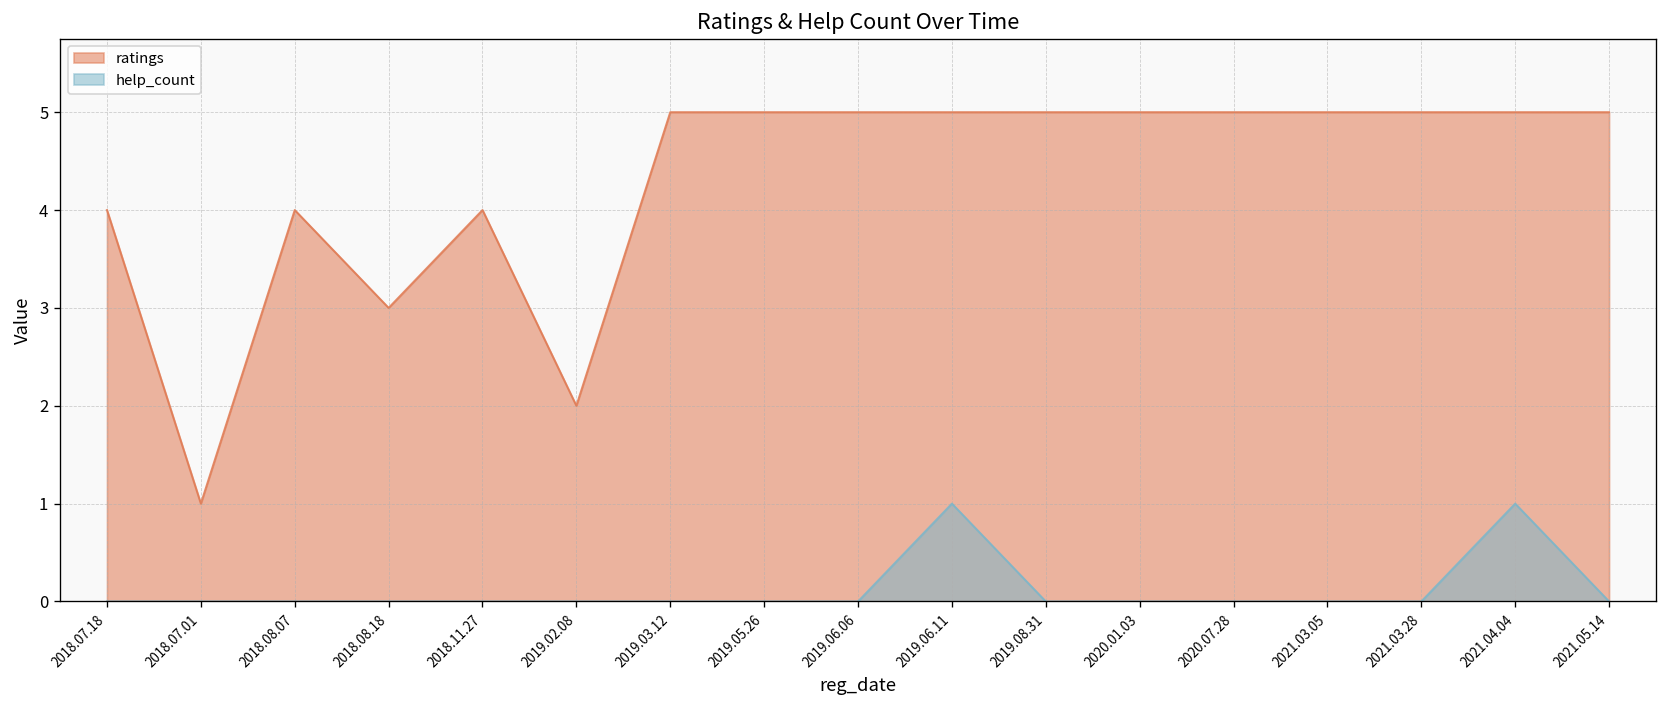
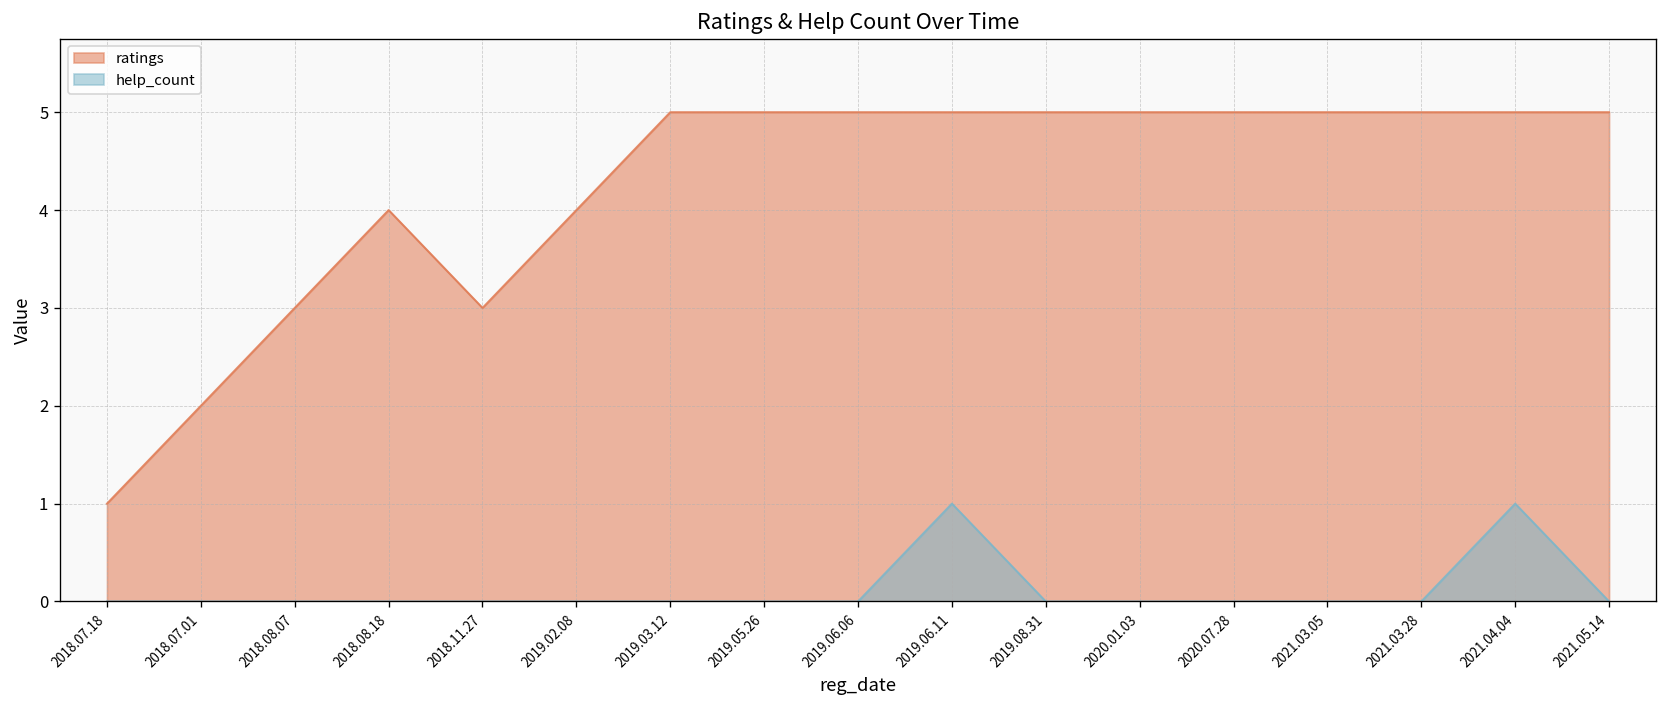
  {
    "ratings": {
-     "2018.07.18": 4,
-     "2018.07.01": 1,
-     "2018.08.07": 4,
-     "2018.08.18": 3,
-     "2018.11.27": 4,
-     "2019.02.08": 2,
+     "2018.07.18": 1,
+     "2018.07.01": 2,
+     "2018.08.07": 3,
+     "2018.08.18": 4,
+     "2018.11.27": 3,
+     "2019.02.08": 4,
      "2019.03.12": 5,
      "2019.05.26": 5,
      "2019.06.06": 5,
      "2019.06.11": 5,
      "2019.08.31": 5,
      "2020.01.03": 5,
      "2020.07.28": 5,
      "2021.03.05": 5,
      "2021.03.28": 5,
      "2021.04.04": 5,
      "2021.05.14": 5
    },
    "help_count": {
      "2018.07.18": 0,
      "2018.07.01": 0,
      "2018.08.07": 0,
      "2018.08.18": 0,
      "2018.11.27": 0,
      "2019.02.08": 0,
      "2019.03.12": 0,
      "2019.05.26": 0,
      "2019.06.06": 0,
      "2019.06.11": 1,
      "2019.08.31": 0,
      "2020.01.03": 0,
      "2020.07.28": 0,
      "2021.03.05": 0,
      "2021.03.28": 0,
      "2021.04.04": 1,
      "2021.05.14": 0
    }
  }
